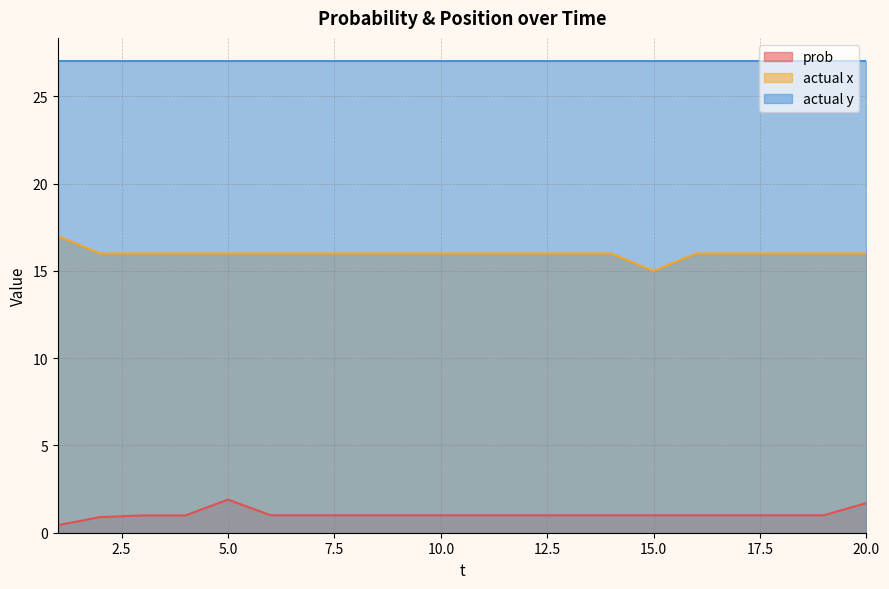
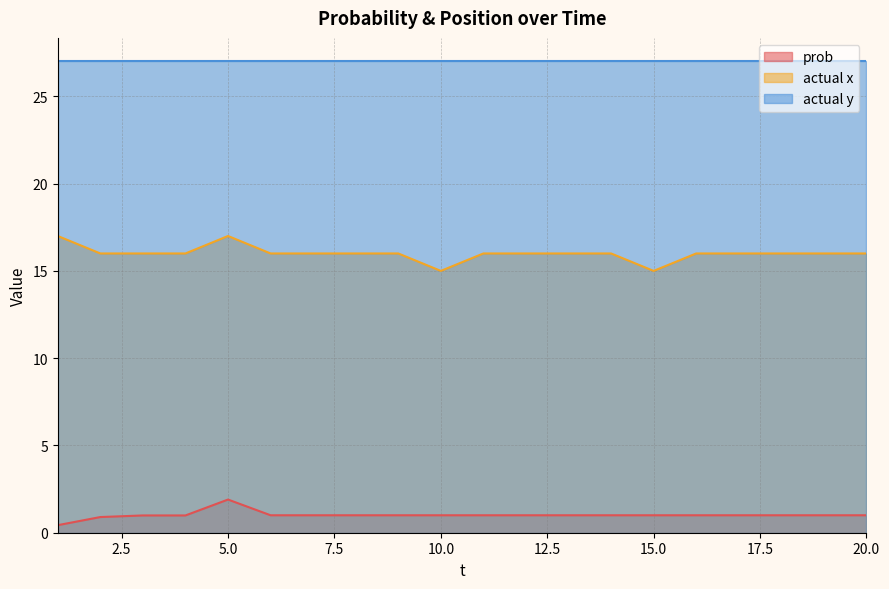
  {
    "prob": {
      "5.0": 1.9,
      "10.0": 1.0,
      "15.0": 1.0,
-     "20.0": 1.7
+     "20.0": 1.0
    },
    "actual x": {
-     "5.0": 16,
-     "10.0": 16,
+     "5.0": 17,
+     "10.0": 15,
      "15.0": 15,
      "20.0": 16
    },
    "actual y": {
      "5.0": 27.0,
      "10.0": 27.0,
      "15.0": 27.0,
      "20.0": 27.0
    }
  }
